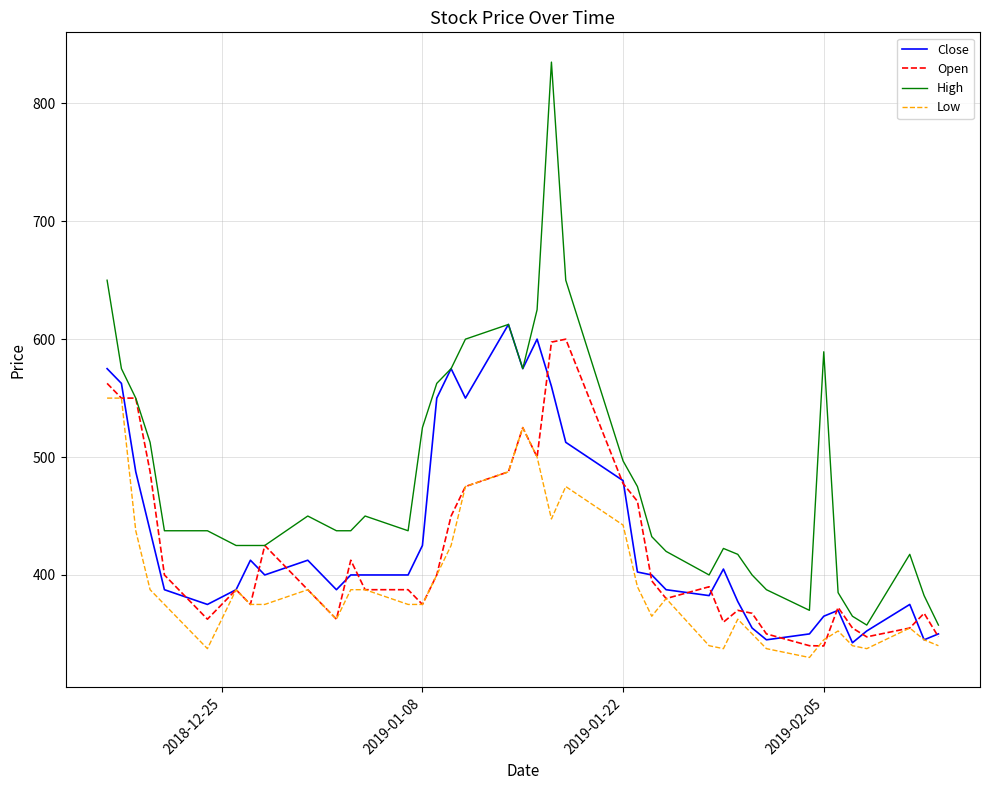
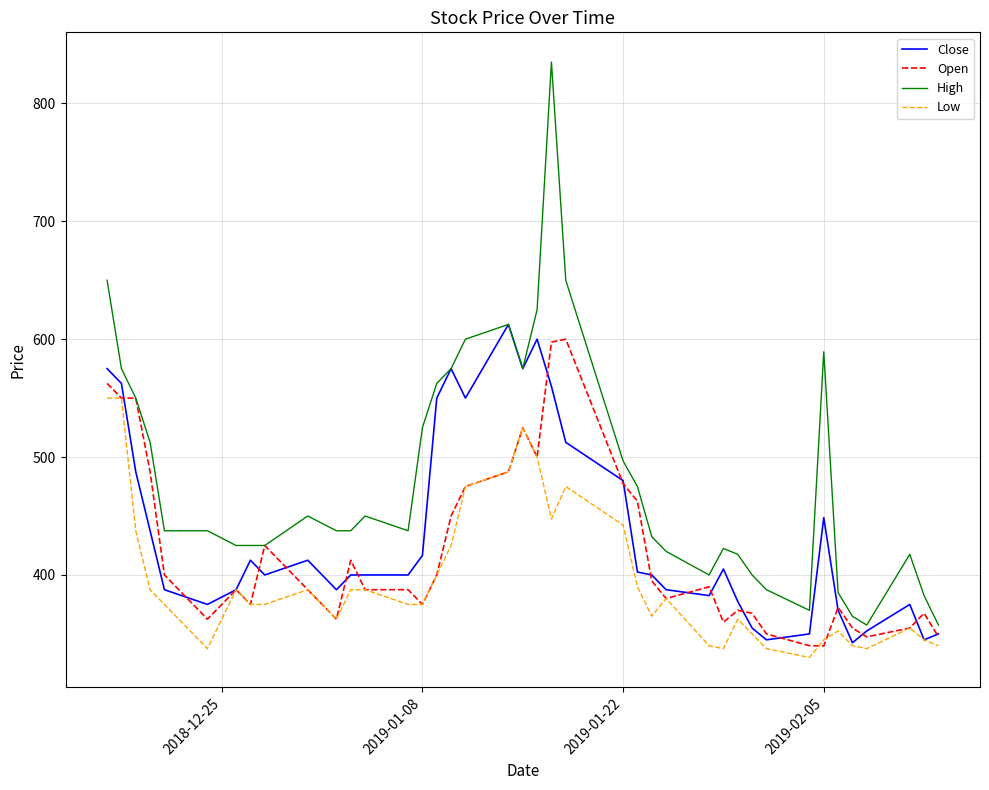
  {
    "Close": {
-     "2019-01-08": 425,
+     "2019-01-08": 417,
      "2019-01-22": 480,
-     "2019-02-05": 365
+     "2019-02-05": 449
    },
    "Open": {
      "2019-01-22": 478,
      "2019-02-05": 340
    },
    "High": {
      "2019-01-08": 525,
      "2019-01-22": 497,
      "2019-02-05": 589
    },
    "Low": {
      "2019-01-22": 442,
      "2019-02-05": 345
    }
  }
